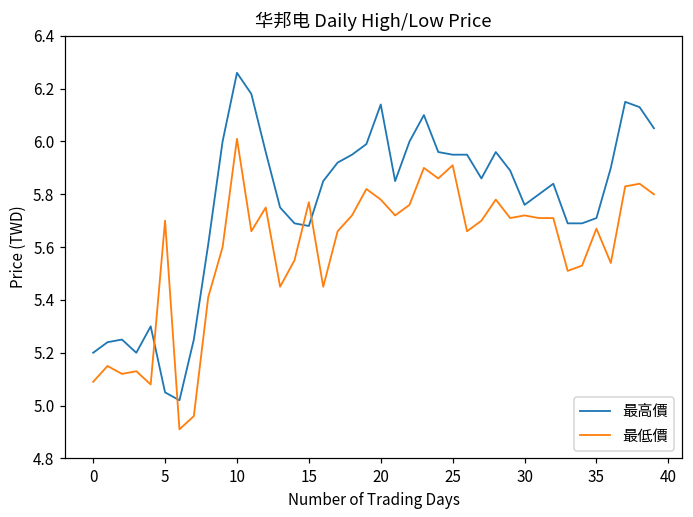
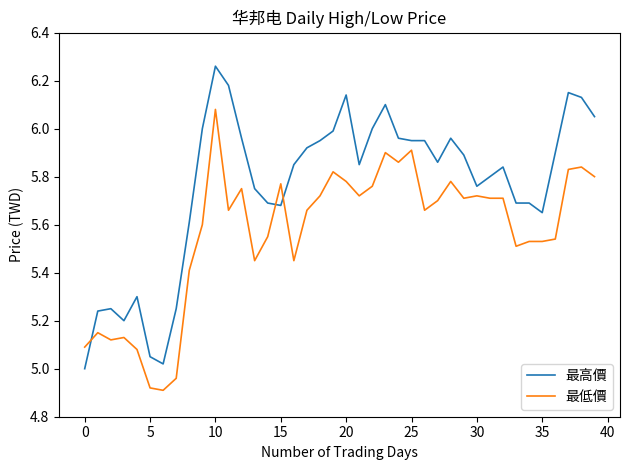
  {
    "最高價": {
-     "0": 5.2,
+     "0": 5.0,
      "5": 5.05,
      "10": 6.26,
      "15": 5.68,
      "20": 6.14,
      "25": 5.95,
      "30": 5.76,
-     "35": 5.71
+     "35": 5.65
    },
    "最低價": {
      "0": 5.09,
-     "5": 5.70,
-     "10": 6.01,
+     "5": 4.92,
+     "10": 6.08,
      "15": 5.77,
      "20": 5.78,
      "25": 5.91,
      "30": 5.72,
-     "35": 5.67
+     "35": 5.53
    }
  }
